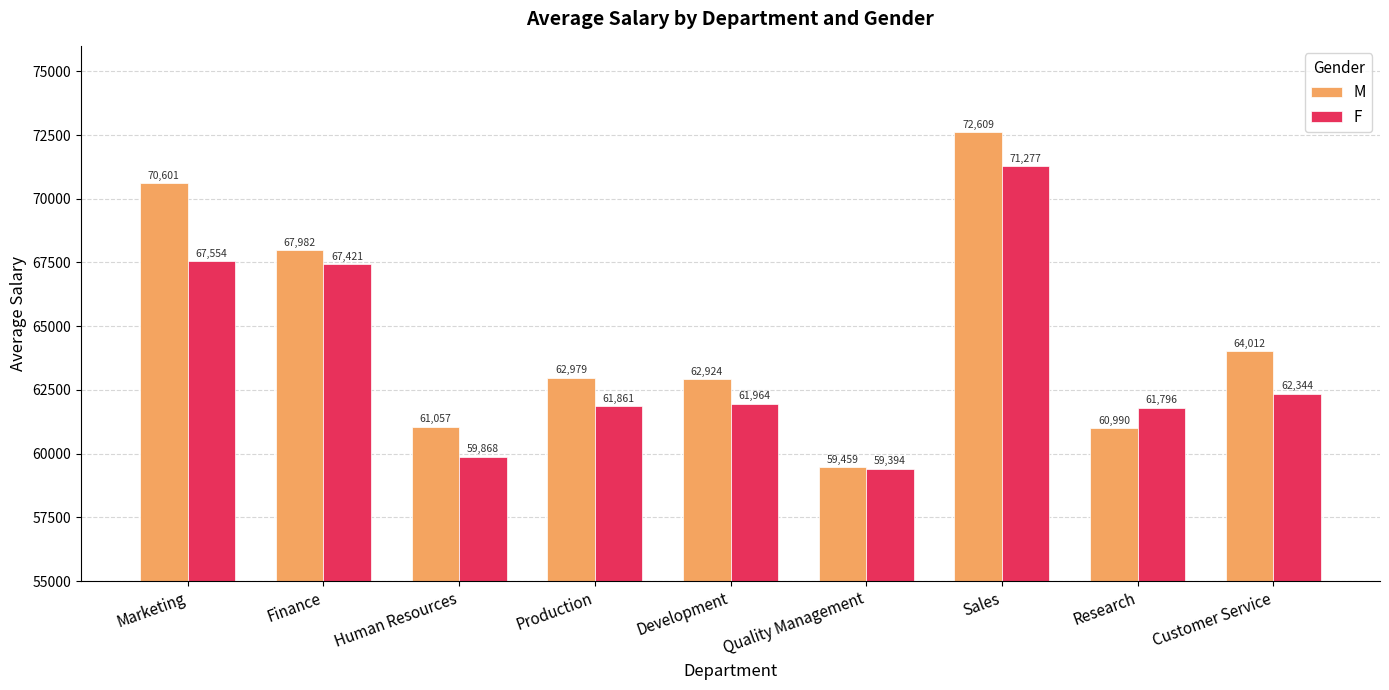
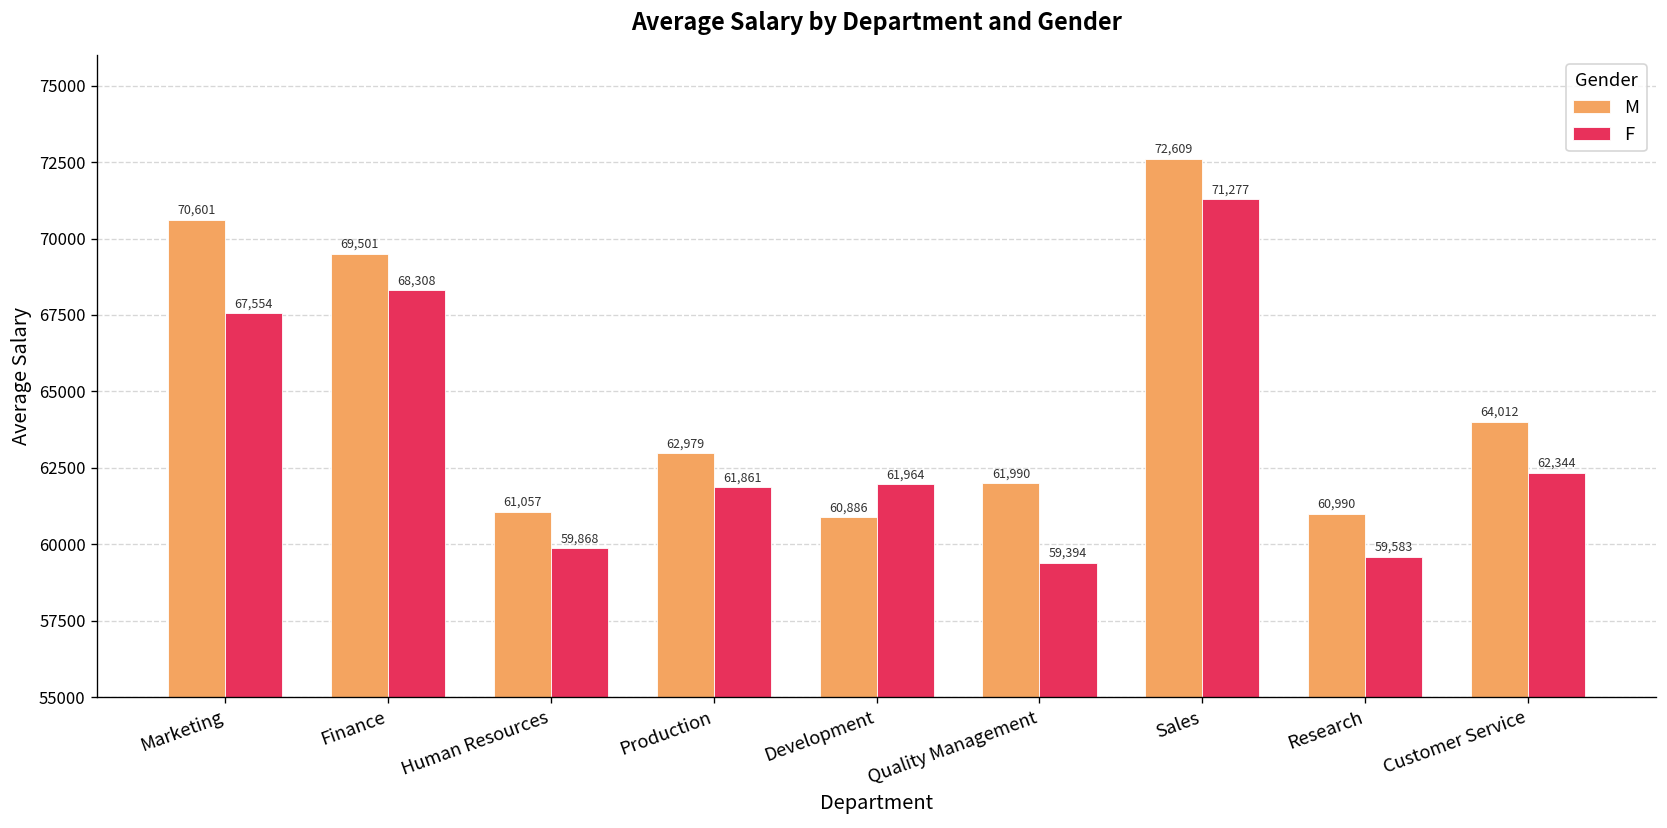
  {
    "M": {
      "Marketing": "70,601",
-     "Finance": "67,982",
+     "Finance": "69,501",
      "Human Resources": "61,057",
      "Production": "62,979",
-     "Development": "62,924",
-     "Quality Management": "59,459",
+     "Development": "60,886",
+     "Quality Management": "61,990",
      "Sales": "72,609",
      "Research": "60,990",
      "Customer Service": "64,012"
    },
    "F": {
      "Marketing": "67,554",
-     "Finance": "67,421",
+     "Finance": "68,308",
      "Human Resources": "59,868",
      "Production": "61,861",
      "Development": "61,964",
      "Quality Management": "59,394",
      "Sales": "71,277",
-     "Research": "61,796",
+     "Research": "59,583",
      "Customer Service": "62,344"
    }
  }
